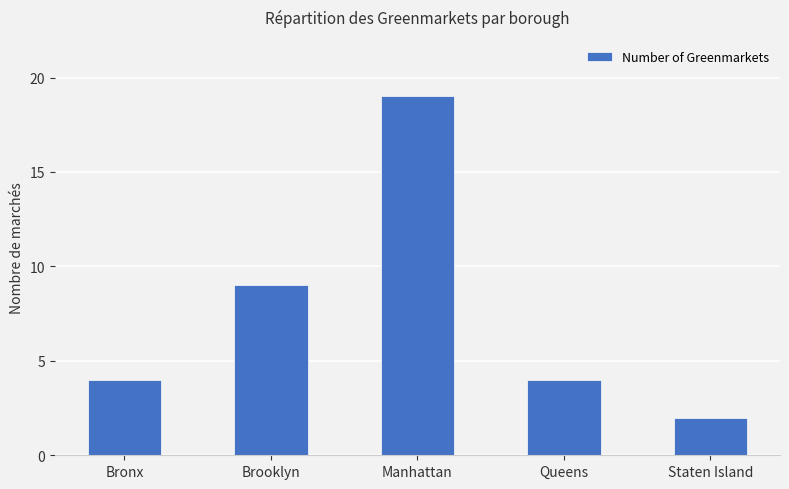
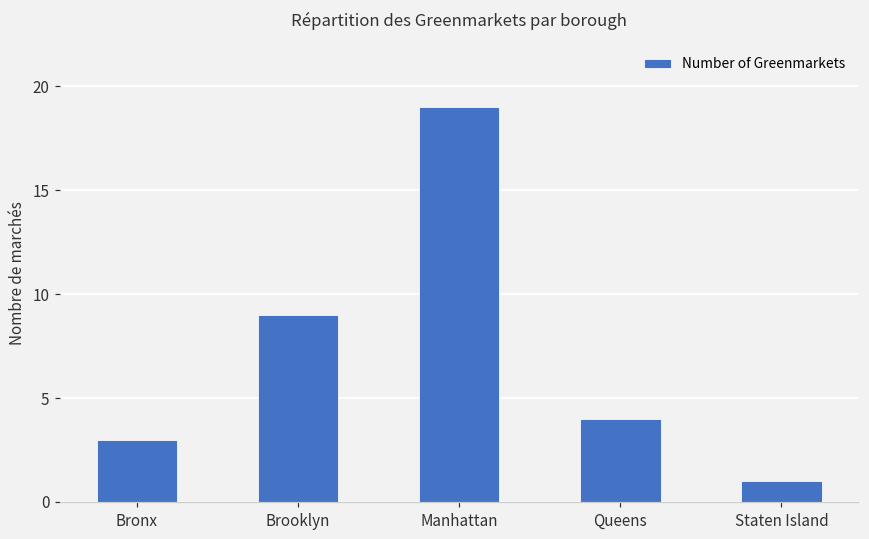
  {
-   "Bronx": 4,
+   "Bronx": 3,
    "Brooklyn": 9,
    "Manhattan": 19,
    "Queens": 4,
-   "Staten Island": 2
+   "Staten Island": 1
  }
